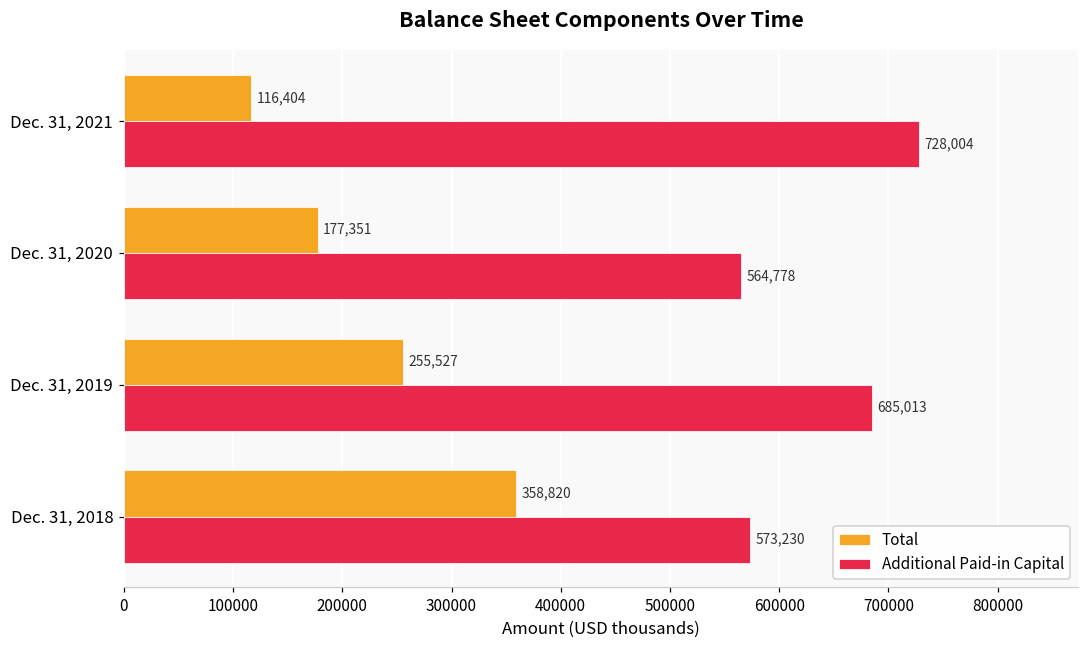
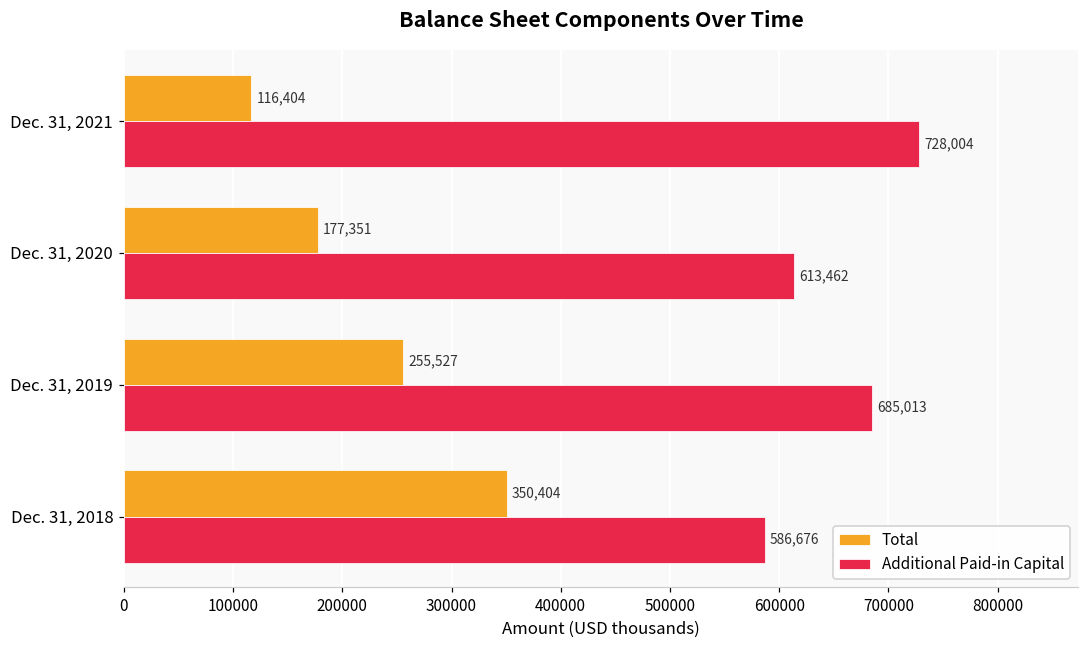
  {
    "Total": {
      "Dec. 31, 2021": "116,404",
      "Dec. 31, 2020": "177,351",
      "Dec. 31, 2019": "255,527",
-     "Dec. 31, 2018": "358,820"
+     "Dec. 31, 2018": "350,404"
    },
    "Additional Paid-in Capital": {
      "Dec. 31, 2021": "728,004",
-     "Dec. 31, 2020": "564,778",
+     "Dec. 31, 2020": "613,462",
      "Dec. 31, 2019": "685,013",
-     "Dec. 31, 2018": "573,230"
+     "Dec. 31, 2018": "586,676"
    }
  }
